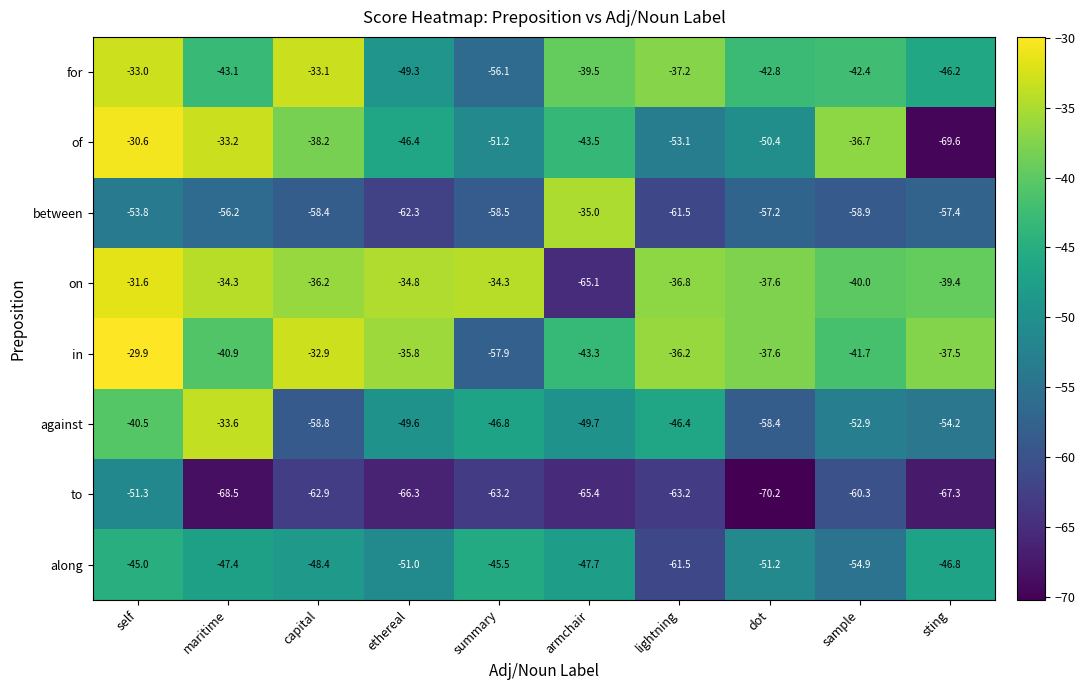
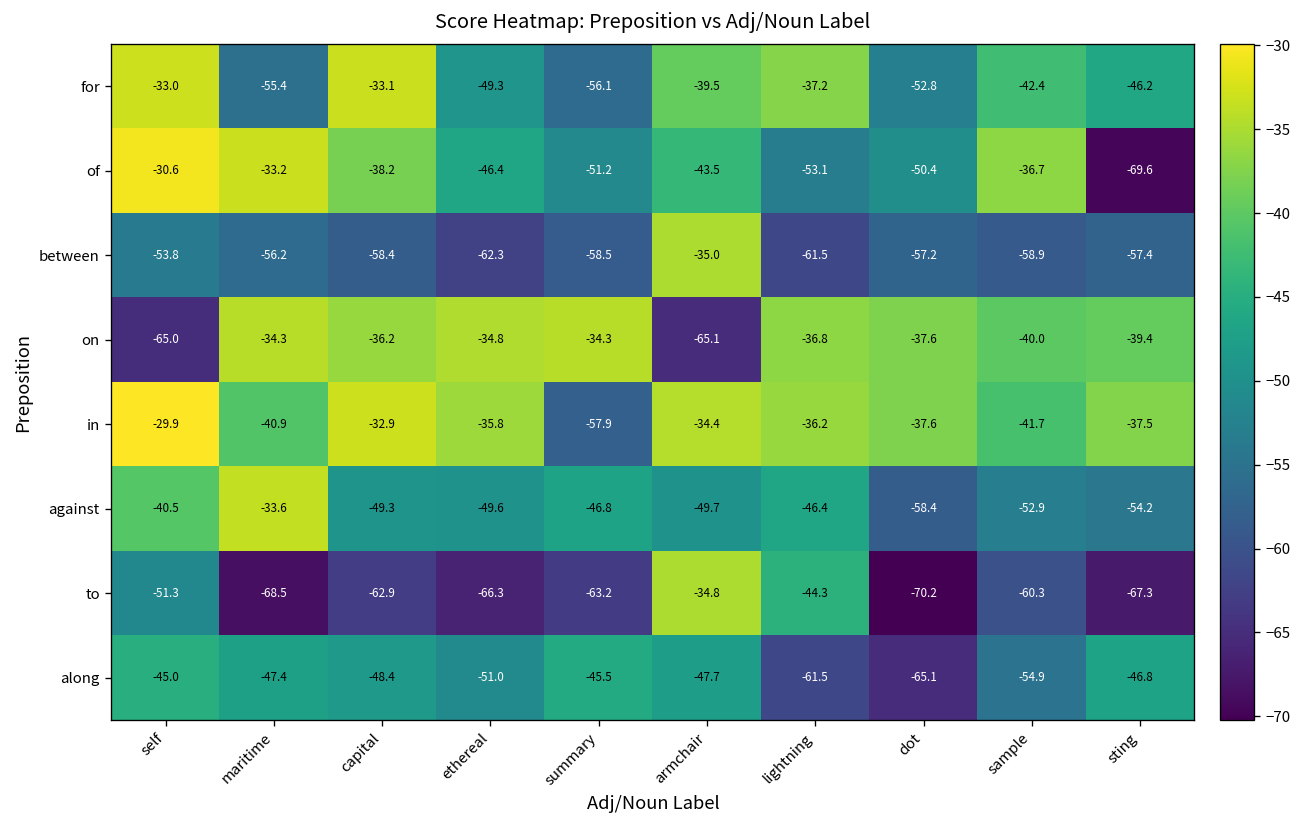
  {
    "for": {
      "self": -33.0,
-     "maritime": -43.1,
+     "maritime": -55.4,
      "capital": -33.1,
      "ethereal": -49.3,
      "summary": -56.1,
      "armchair": -39.5,
      "lightning": -37.2,
-     "dot": -42.8,
+     "dot": -52.8,
      "sample": -42.4,
      "sting": -46.2
    },
    "of": {
      "self": -30.6,
      "maritime": -33.2,
      "capital": -38.2,
      "ethereal": -46.4,
      "summary": -51.2,
      "armchair": -43.5,
      "lightning": -53.1,
      "dot": -50.4,
      "sample": -36.7,
      "sting": -69.6
    },
    "between": {
      "self": -53.8,
      "maritime": -56.2,
      "capital": -58.4,
      "ethereal": -62.3,
      "summary": -58.5,
      "armchair": -35.0,
      "lightning": -61.5,
      "dot": -57.2,
      "sample": -58.9,
      "sting": -57.4
    },
    "on": {
-     "self": -31.6,
+     "self": -65.0,
      "maritime": -34.3,
      "capital": -36.2,
      "ethereal": -34.8,
      "summary": -34.3,
      "armchair": -65.1,
      "lightning": -36.8,
      "dot": -37.6,
      "sample": -40.0,
      "sting": -39.4
    },
    "in": {
      "self": -29.9,
      "maritime": -40.9,
      "capital": -32.9,
      "ethereal": -35.8,
      "summary": -57.9,
-     "armchair": -43.3,
+     "armchair": -34.4,
      "lightning": -36.2,
      "dot": -37.6,
      "sample": -41.7,
      "sting": -37.5
    },
    "against": {
      "self": -40.5,
      "maritime": -33.6,
-     "capital": -58.8,
+     "capital": -49.3,
      "ethereal": -49.6,
      "summary": -46.8,
      "armchair": -49.7,
      "lightning": -46.4,
      "dot": -58.4,
      "sample": -52.9,
      "sting": -54.2
    },
    "to": {
      "self": -51.3,
      "maritime": -68.5,
      "capital": -62.9,
      "ethereal": -66.3,
      "summary": -63.2,
-     "armchair": -65.4,
-     "lightning": -63.2,
+     "armchair": -34.8,
+     "lightning": -44.3,
      "dot": -70.2,
      "sample": -60.3,
      "sting": -67.3
    },
    "along": {
      "self": -45.0,
      "maritime": -47.4,
      "capital": -48.4,
      "ethereal": -51.0,
      "summary": -45.5,
      "armchair": -47.7,
      "lightning": -61.5,
-     "dot": -51.2,
+     "dot": -65.1,
      "sample": -54.9,
      "sting": -46.8
    }
  }
